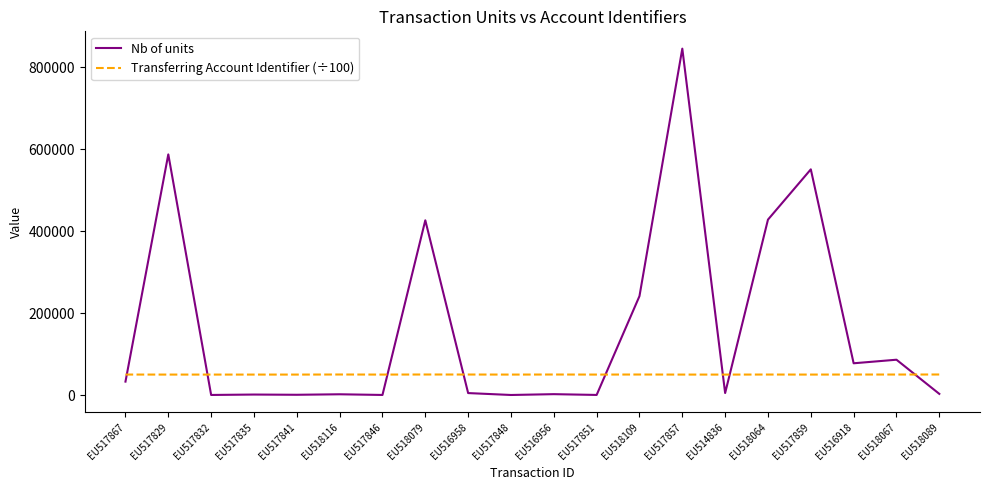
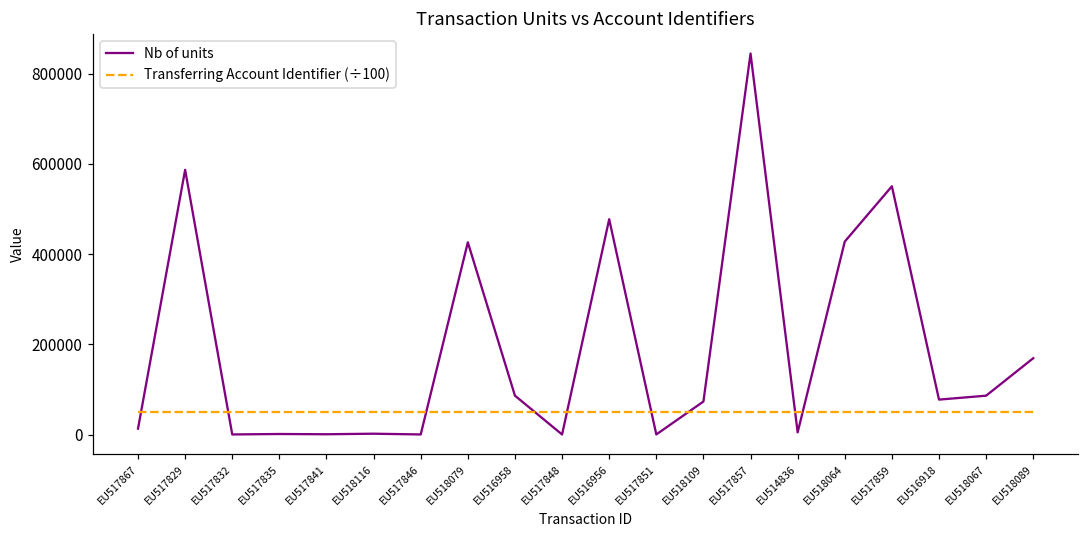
  {
    "Nb of units": {
-     "EU517867": 30000,
+     "EU517867": 10000,
      "EU517829": 590000,
      "EU517832": 0,
      "EU517835": 0,
      "EU517841": 0,
      "EU518116": 0,
      "EU517846": 0,
      "EU518079": 430000,
-     "EU516958": 0,
+     "EU516958": 90000,
      "EU517848": 0,
-     "EU516956": 0,
+     "EU516956": 480000,
      "EU517851": 0,
-     "EU518109": 240000,
+     "EU518109": 70000,
      "EU517857": 840000,
      "EU514836": 10000,
      "EU518064": 430000,
      "EU517859": 550000,
      "EU516918": 80000,
      "EU518067": 90000,
-     "EU518089": 0
+     "EU518089": 170000
    },
    "Transferring Account Identifier (÷100)": {
      "EU517867": 50000,
      "EU517829": 50000,
      "EU517832": 50000,
      "EU517835": 50000,
      "EU517841": 50000,
      "EU518116": 50000,
      "EU517846": 50000,
      "EU518079": 50000,
      "EU516958": 50000,
      "EU517848": 50000,
      "EU516956": 50000,
      "EU517851": 50000,
      "EU518109": 50000,
      "EU517857": 50000,
      "EU514836": 50000,
      "EU518064": 50000,
      "EU517859": 50000,
      "EU516918": 50000,
      "EU518067": 50000,
      "EU518089": 50000
    }
  }
